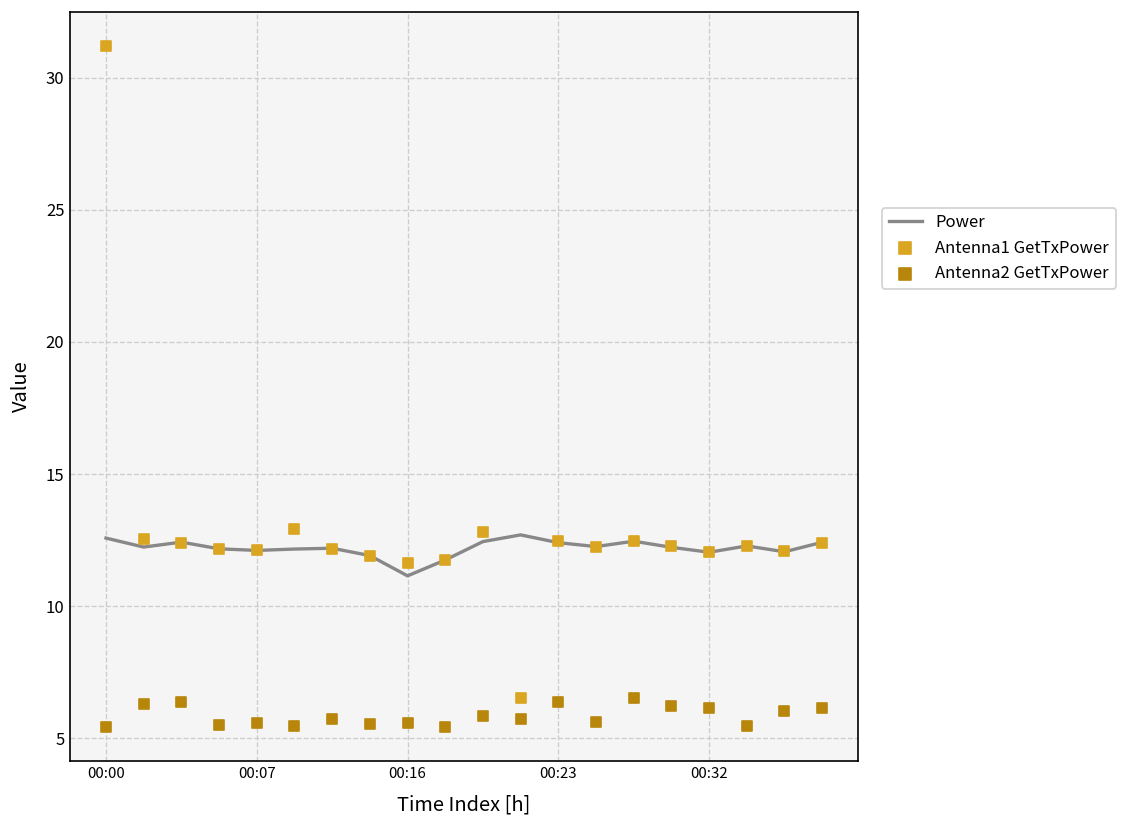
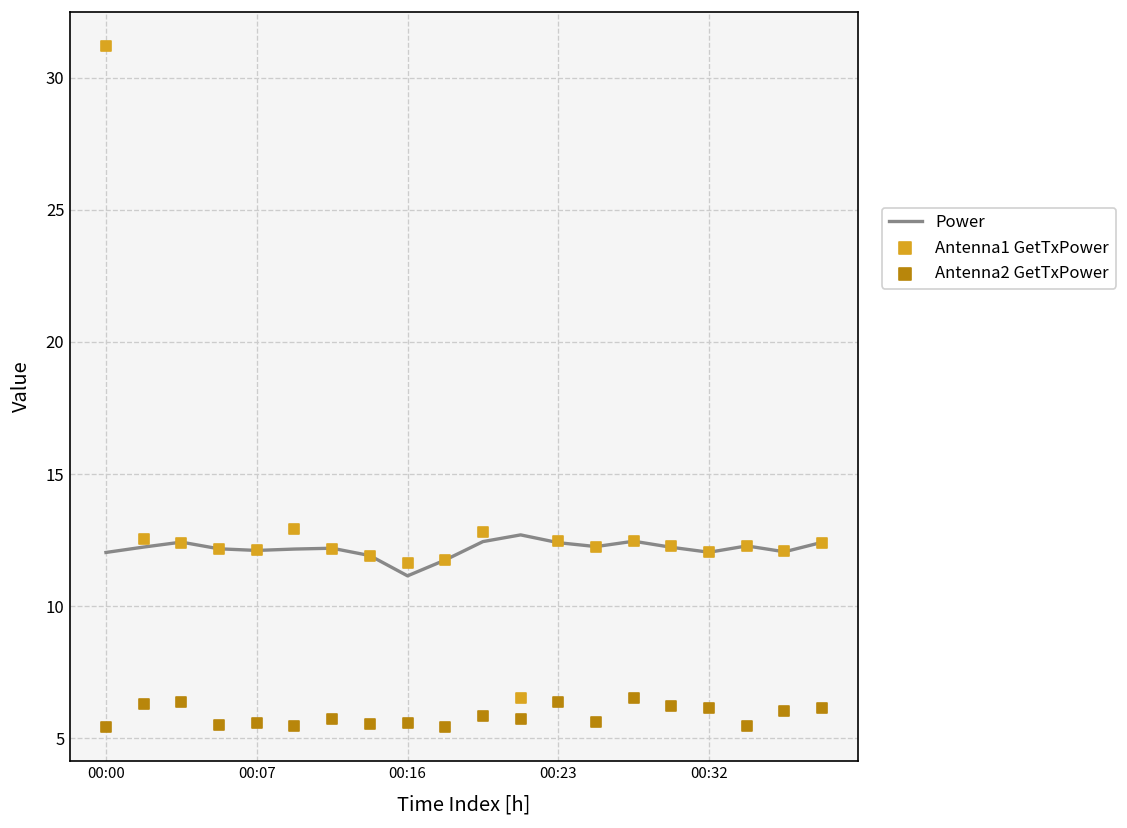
  {
    "Power": {
-     "00:00": 12.6,
+     "00:00": 12.0,
      "00:16": 11.1
    }
  }
